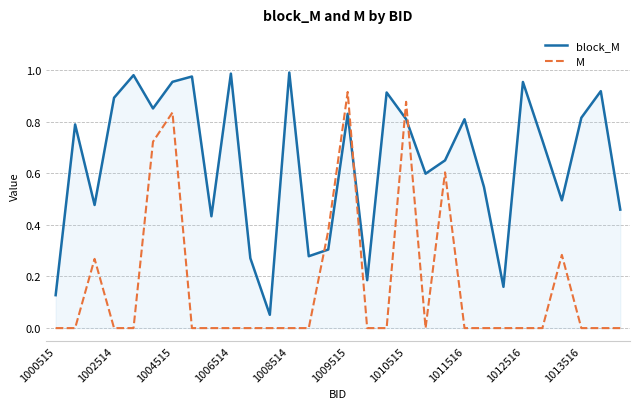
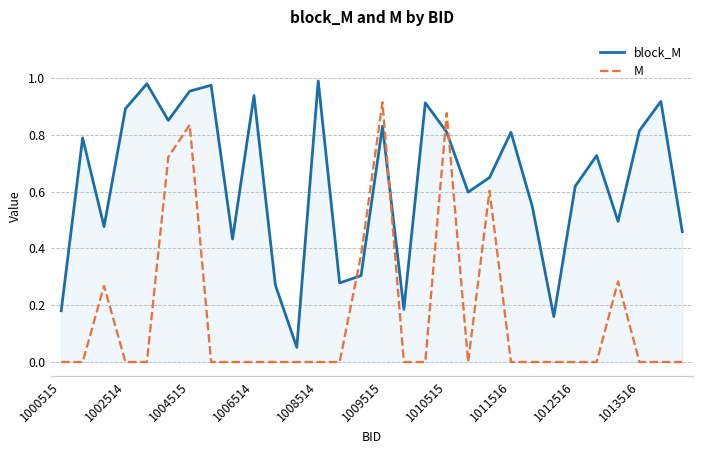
  {
    "block_M": {
-     "1000515": 0.13,
+     "1000515": 0.18,
      "1002514": 0.89,
      "1004515": 0.95,
-     "1006514": 0.99,
+     "1006514": 0.94,
      "1008514": 0.99,
      "1009515": 0.83,
      "1010515": 0.81,
      "1011516": 0.81,
-     "1012516": 0.95,
+     "1012516": 0.62,
      "1013516": 0.81
    },
    "M": {
      "1000515": 0.00,
      "1002514": 0.00,
      "1004515": 0.84,
      "1006514": 0.00,
      "1008514": 0.00,
      "1009515": 0.91,
      "1010515": 0.88,
      "1011516": 0.00,
      "1012516": 0.00,
      "1013516": 0.00
    }
  }
